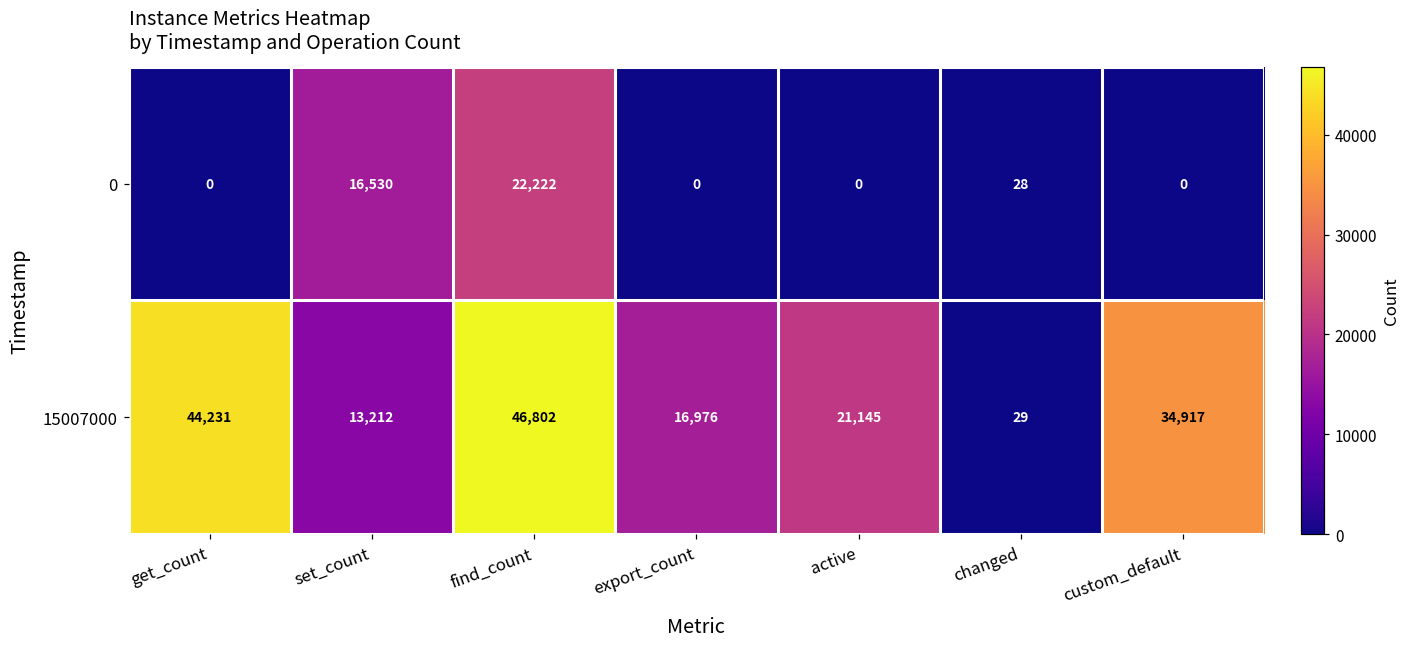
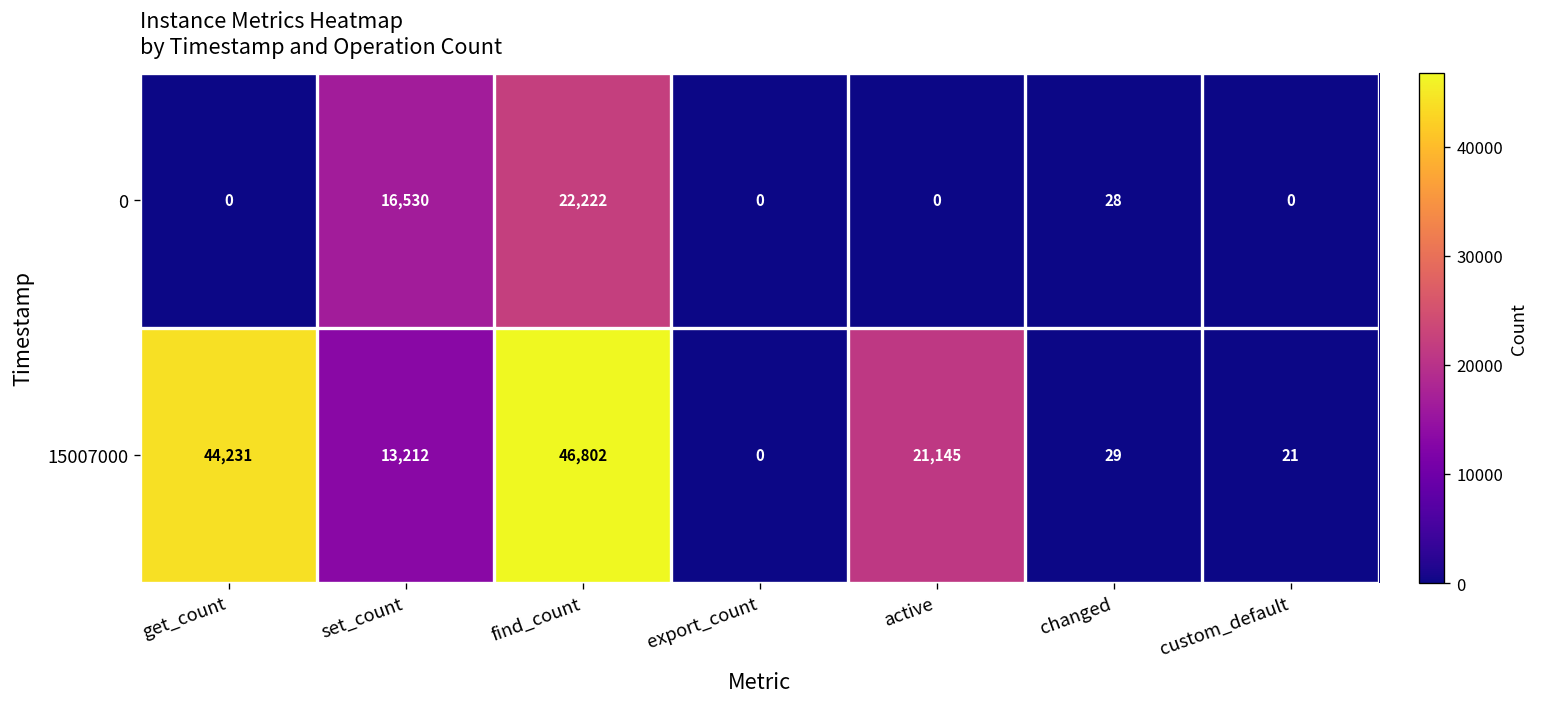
  {
    "0": {
      "get_count": "0",
      "set_count": "16,530",
      "find_count": "22,222",
      "export_count": "0",
      "active": "0",
      "changed": "28",
      "custom_default": "0"
    },
    "15007000": {
      "get_count": "44,231",
      "set_count": "13,212",
      "find_count": "46,802",
-     "export_count": "16,976",
+     "export_count": "0",
      "active": "21,145",
      "changed": "29",
-     "custom_default": "34,917"
+     "custom_default": "21"
    }
  }
